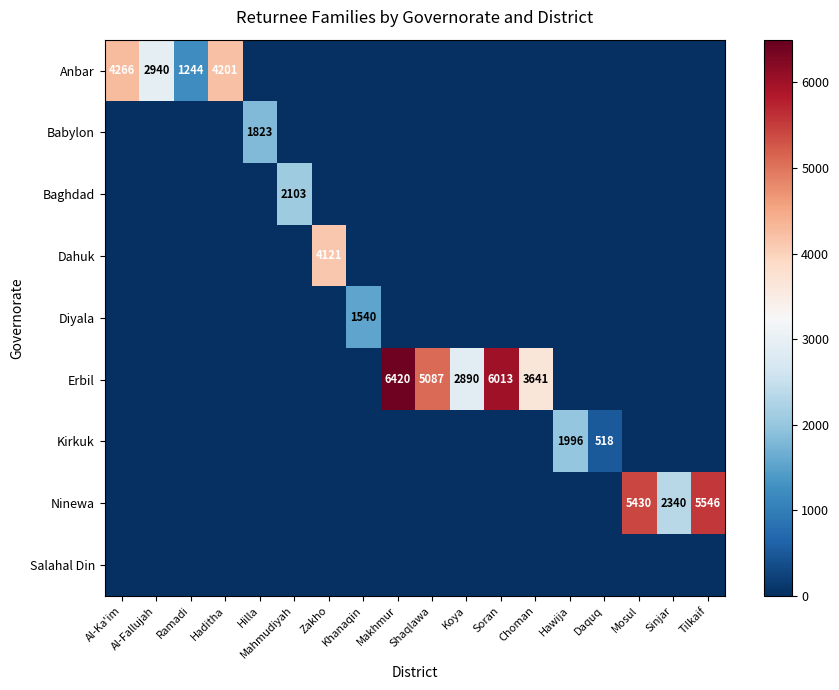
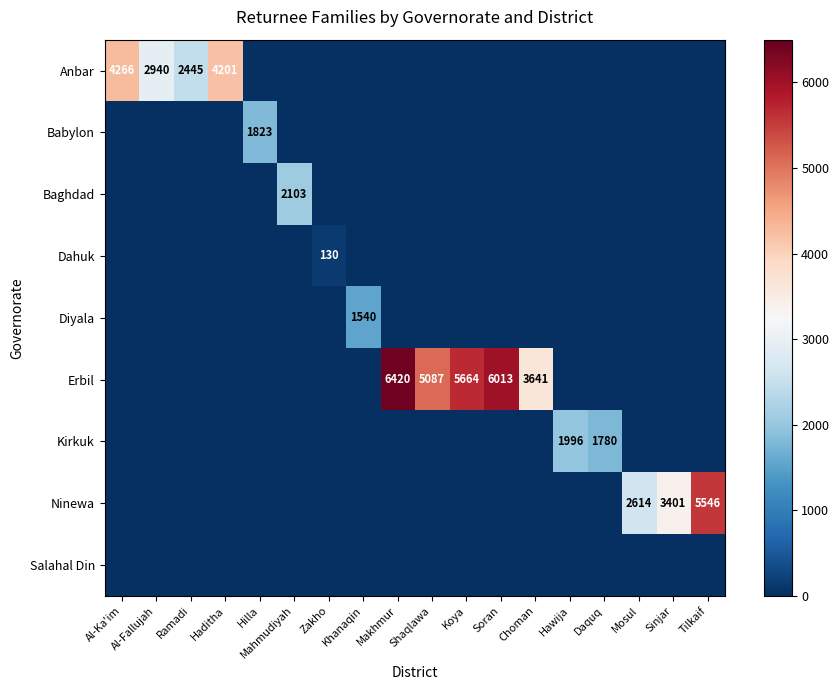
  {
    "Anbar": {
      "Al-Ka'im": 4266,
      "Al-Fallujah": 2940,
-     "Ramadi": 1244,
+     "Ramadi": 2445,
      "Haditha": 4201
    },
    "Babylon": {
      "Hilla": 1823
    },
    "Baghdad": {
      "Mahmudiyah": 2103
    },
    "Dahuk": {
-     "Zakho": 4121
+     "Zakho": 130
    },
    "Diyala": {
      "Khanaqin": 1540
    },
    "Erbil": {
      "Makhmur": 6420,
      "Shaqlawa": 5087,
-     "Koya": 2890,
+     "Koya": 5664,
      "Soran": 6013,
      "Choman": 3641
    },
    "Kirkuk": {
      "Hawija": 1996,
-     "Daquq": 518
+     "Daquq": 1780
    },
    "Ninewa": {
-     "Mosul": 5430,
-     "Sinjar": 2340,
+     "Mosul": 2614,
+     "Sinjar": 3401,
      "Tilkaif": 5546
    }
  }
